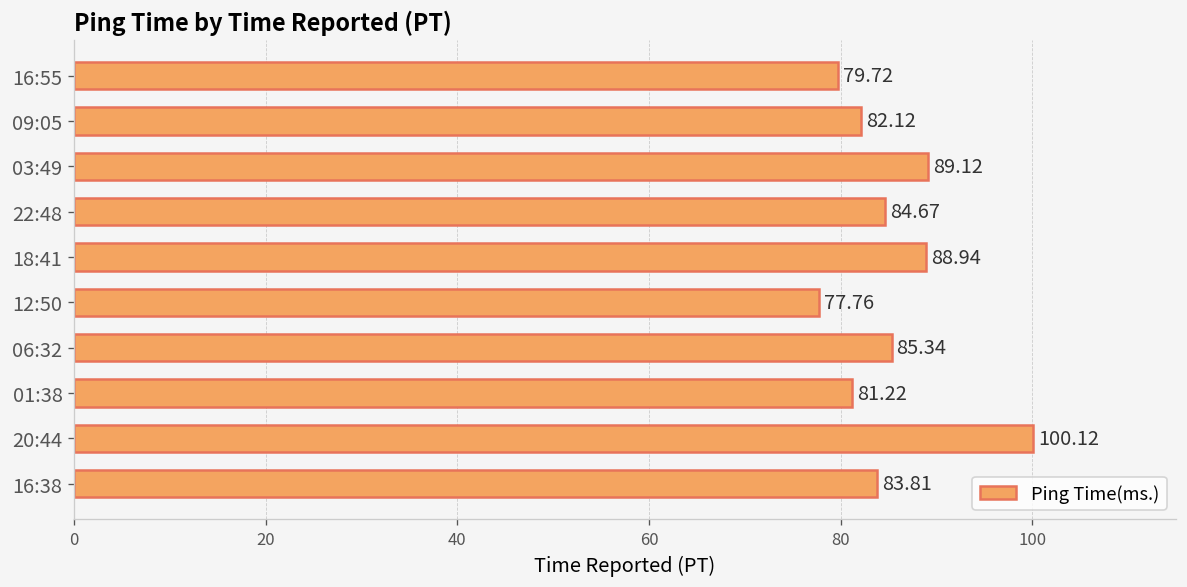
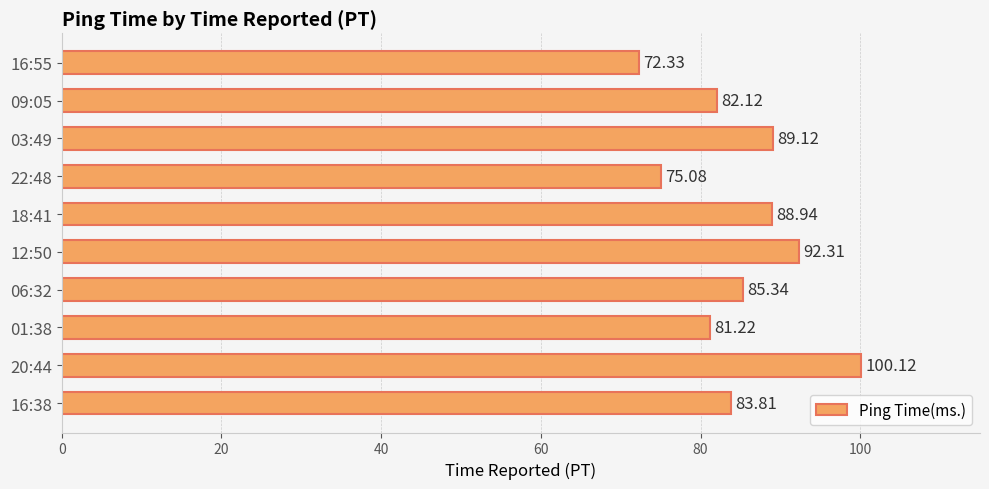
  {
-   "16:55": 79.72,
+   "16:55": 72.33,
    "09:05": 82.12,
    "03:49": 89.12,
-   "22:48": 84.67,
+   "22:48": 75.08,
    "18:41": 88.94,
-   "12:50": 77.76,
+   "12:50": 92.31,
    "06:32": 85.34,
    "01:38": 81.22,
    "20:44": 100.12,
    "16:38": 83.81
  }
